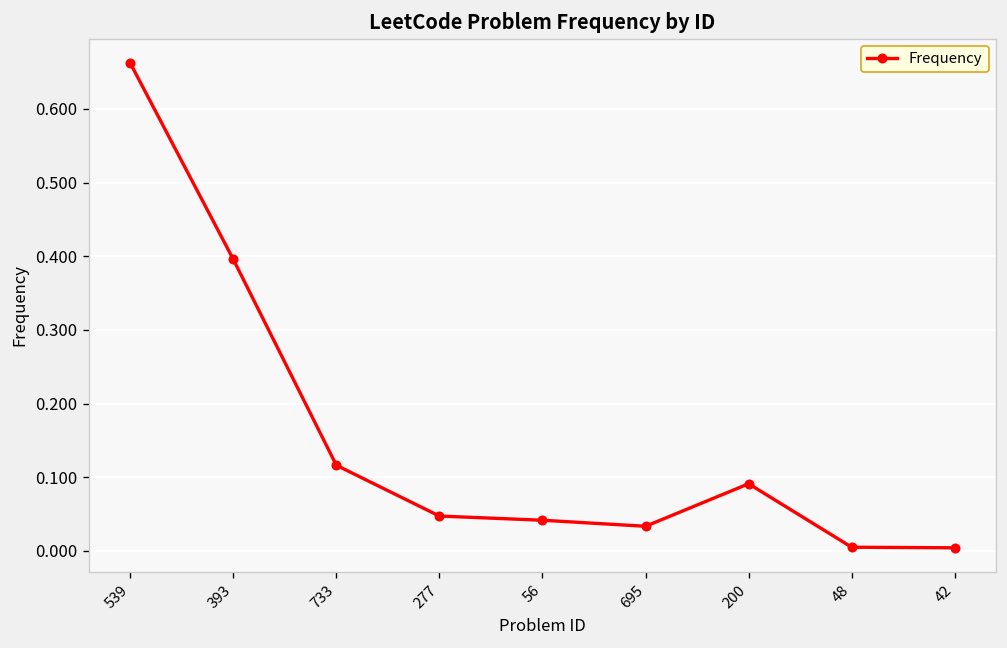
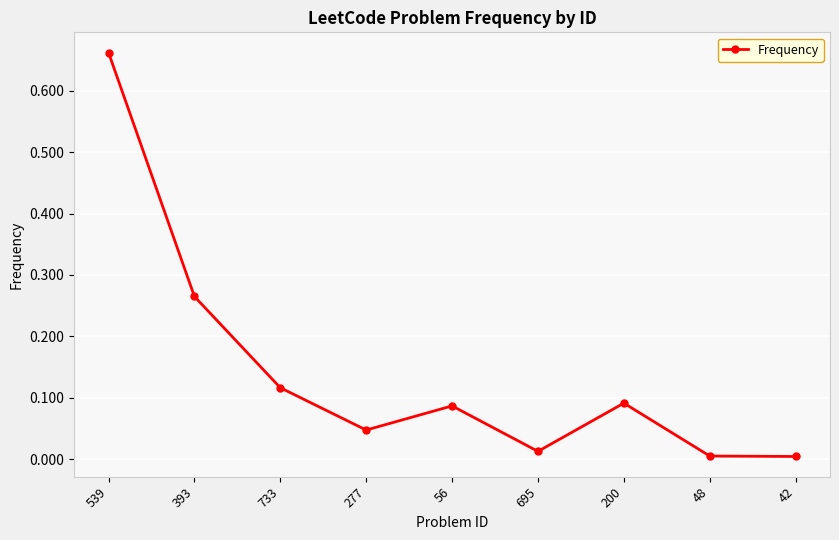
  {
    "539": 0.66,
-   "393": 0.40,
+   "393": 0.26,
    "733": 0.12,
    "277": 0.05,
-   "56": 0.04,
-   "695": 0.03,
+   "56": 0.09,
+   "695": 0.01,
    "200": 0.09,
    "48": 0.01,
    "42": 0.00
  }
